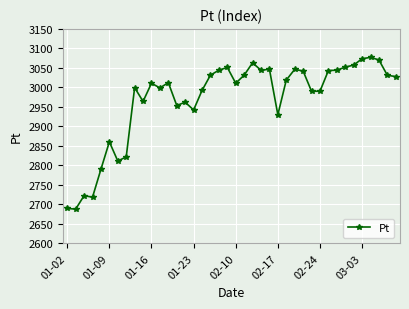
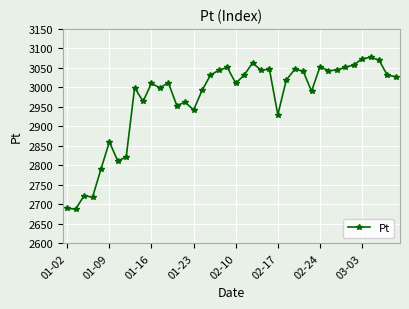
  {
    "01-02": 2690,
    "01-09": 2860,
    "01-16": 3010,
    "01-23": 2940,
    "02-10": 3010,
    "02-17": 2930,
-   "02-24": 2990,
+   "02-24": 3050,
    "03-03": 3070
  }
